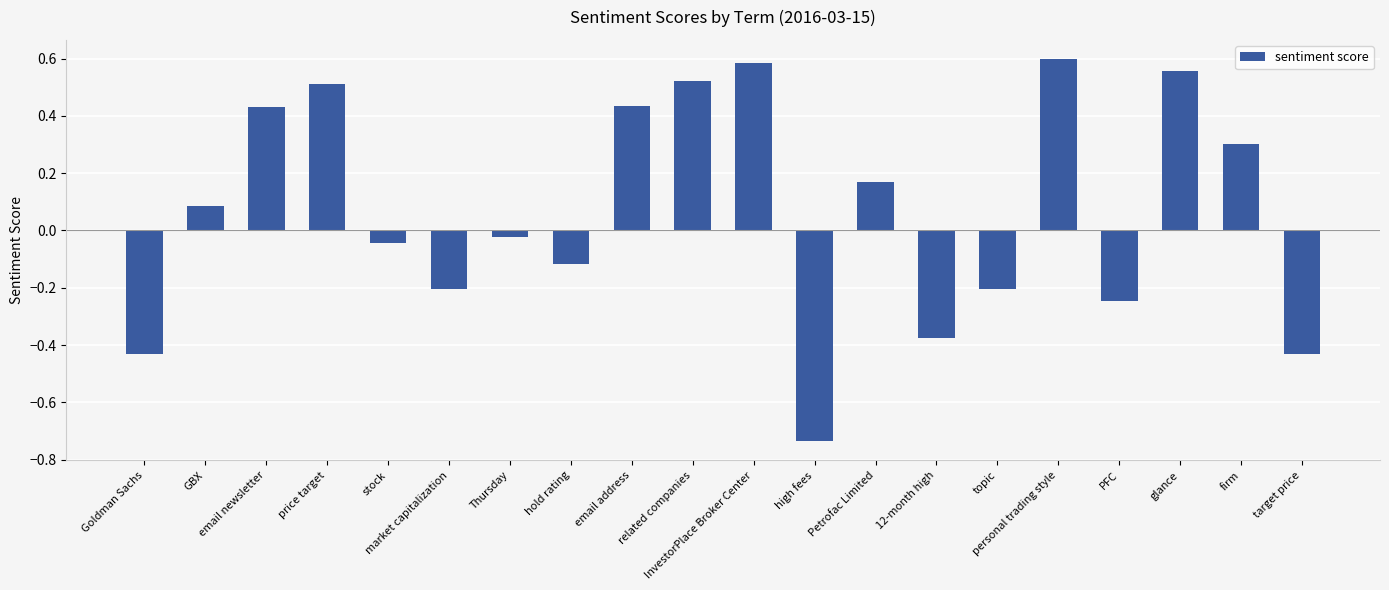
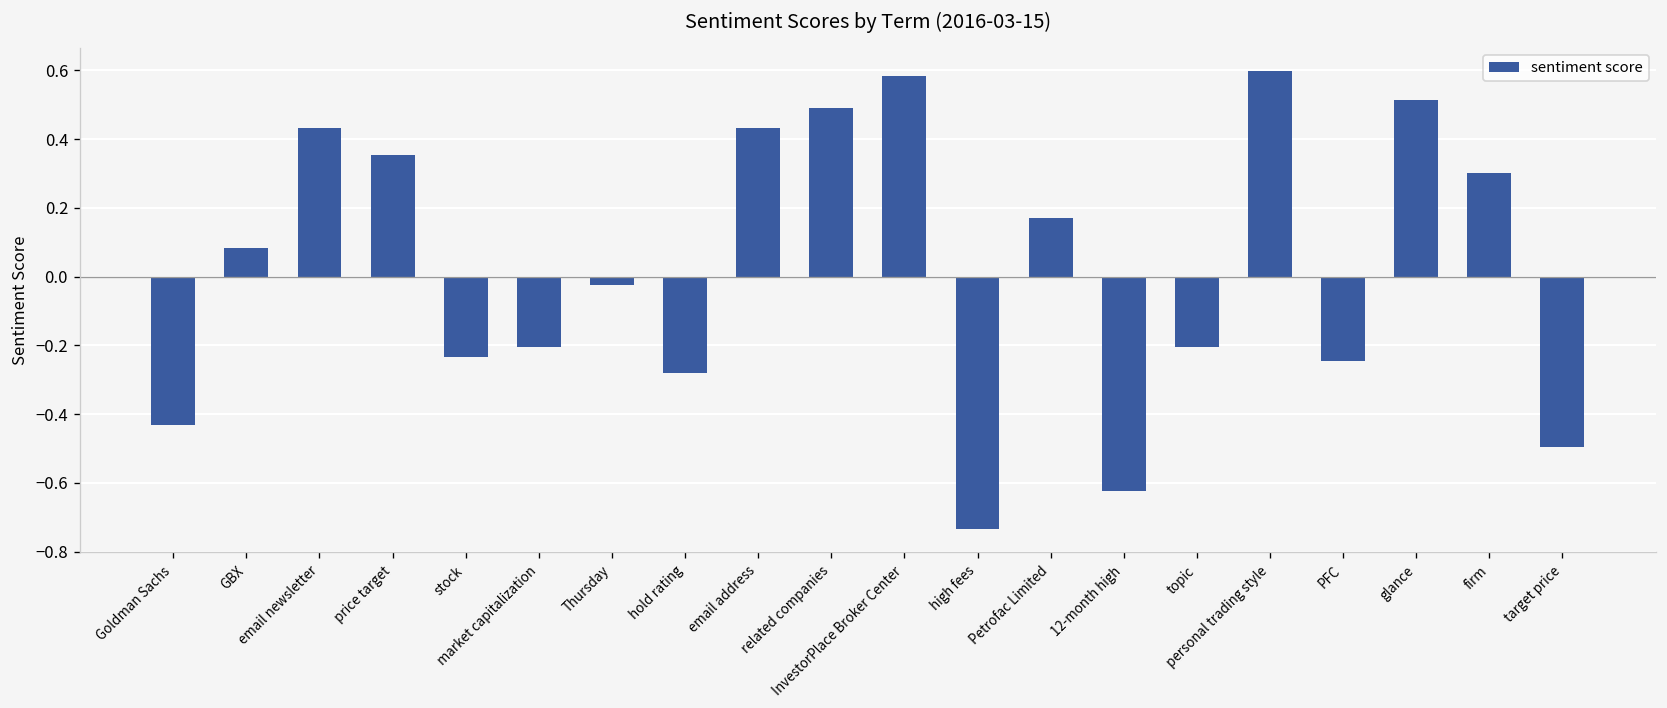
  {
    "Goldman Sachs": -0.43,
    "GBX": 0.08,
    "email newsletter": 0.43,
-   "price target": 0.51,
-   "stock": -0.04,
+   "price target": 0.35,
+   "stock": -0.23,
    "market capitalization": -0.20,
    "Thursday": -0.02,
-   "hold rating": -0.12,
+   "hold rating": -0.28,
    "email address": 0.43,
-   "related companies": 0.52,
+   "related companies": 0.49,
    "InvestorPlace Broker Center": 0.58,
    "high fees": -0.74,
    "Petrofac Limited": 0.17,
-   "12-month high": -0.37,
+   "12-month high": -0.63,
    "topic": -0.21,
    "personal trading style": 0.60,
    "PFC": -0.25,
-   "glance": 0.56,
+   "glance": 0.51,
    "firm": 0.30,
-   "target price": -0.43
+   "target price": -0.50
  }
